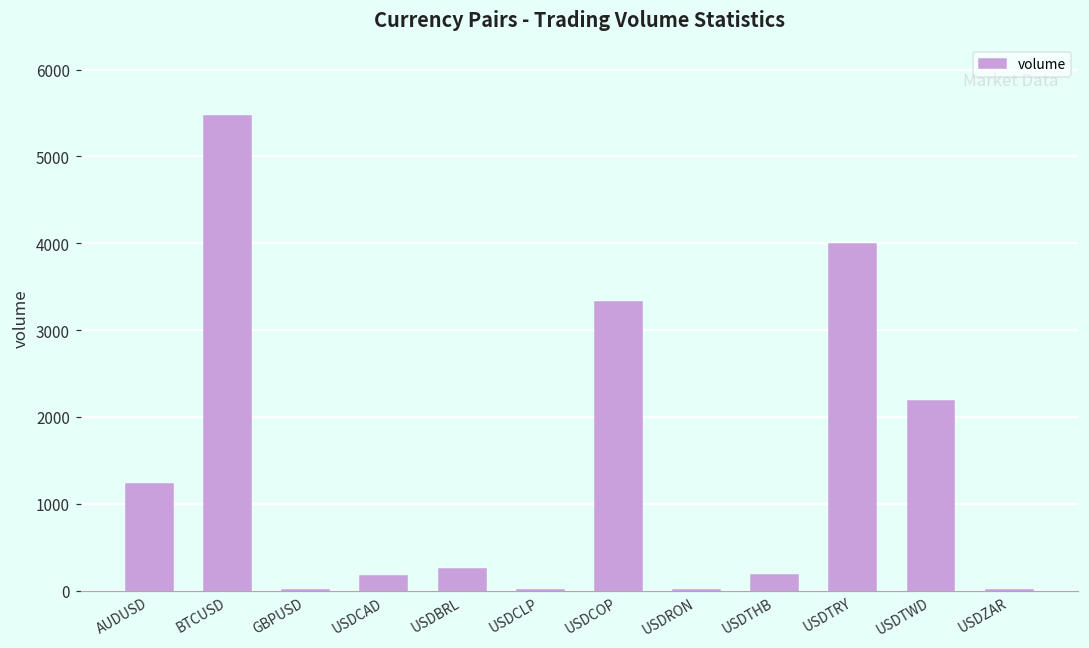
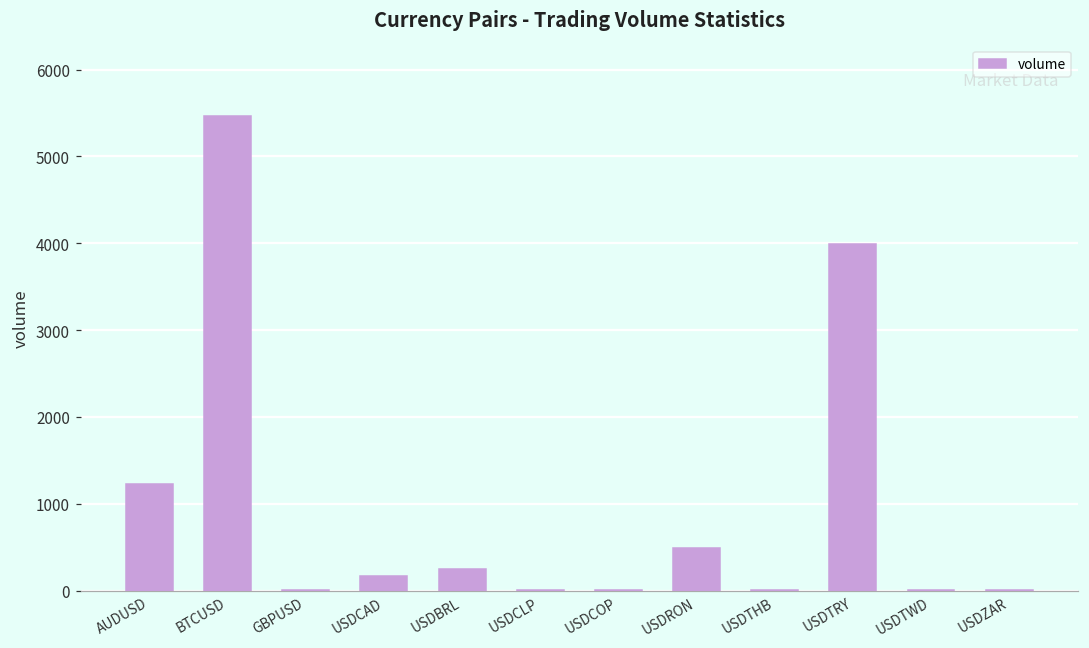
  {
    "AUDUSD": 1200,
    "BTCUSD": 5500,
    "USDCAD": 200,
    "USDBRL": 200,
-   "USDCOP": 3300,
-   "USDRON": 0,
-   "USDTHB": 200,
+   "USDCOP": 0,
+   "USDRON": 500,
+   "USDTHB": 0,
    "USDTRY": 4000,
-   "USDTWD": 2200
+   "USDTWD": 0
  }
